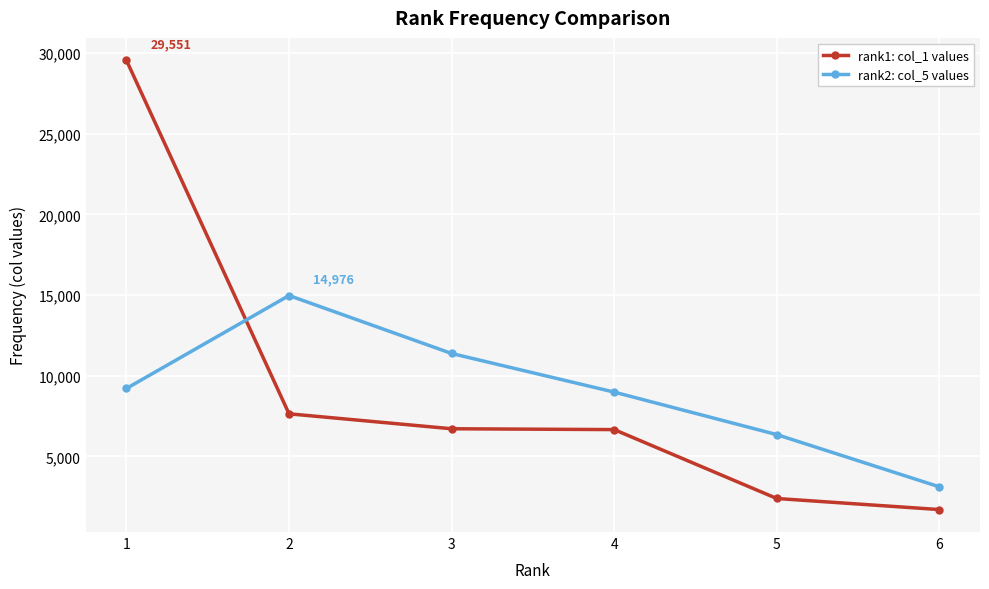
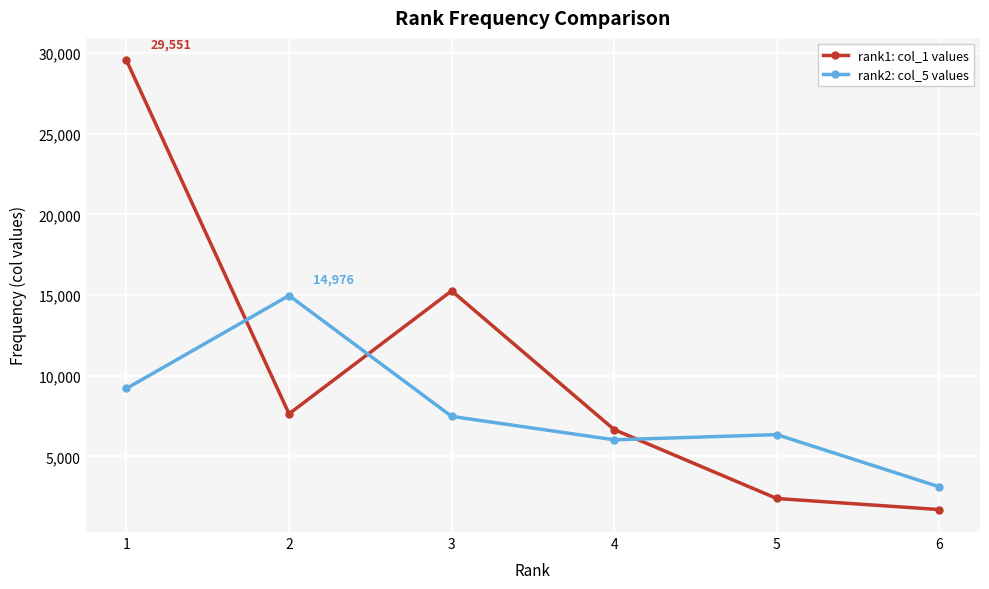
  {
    "rank1: col_1 values": {
      "1": "29,600",
      "2": "7,600",
-     "3": "6,700",
+     "3": "15,300",
      "4": "6,700",
      "5": "2,400",
      "6": "1,700"
    },
    "rank2: col_5 values": {
      "1": "9,200",
      "2": "15,000",
-     "3": "11,400",
-     "4": "9,000",
+     "3": "7,500",
+     "4": "6,000",
      "5": "6,400",
      "6": "3,100"
    }
  }
